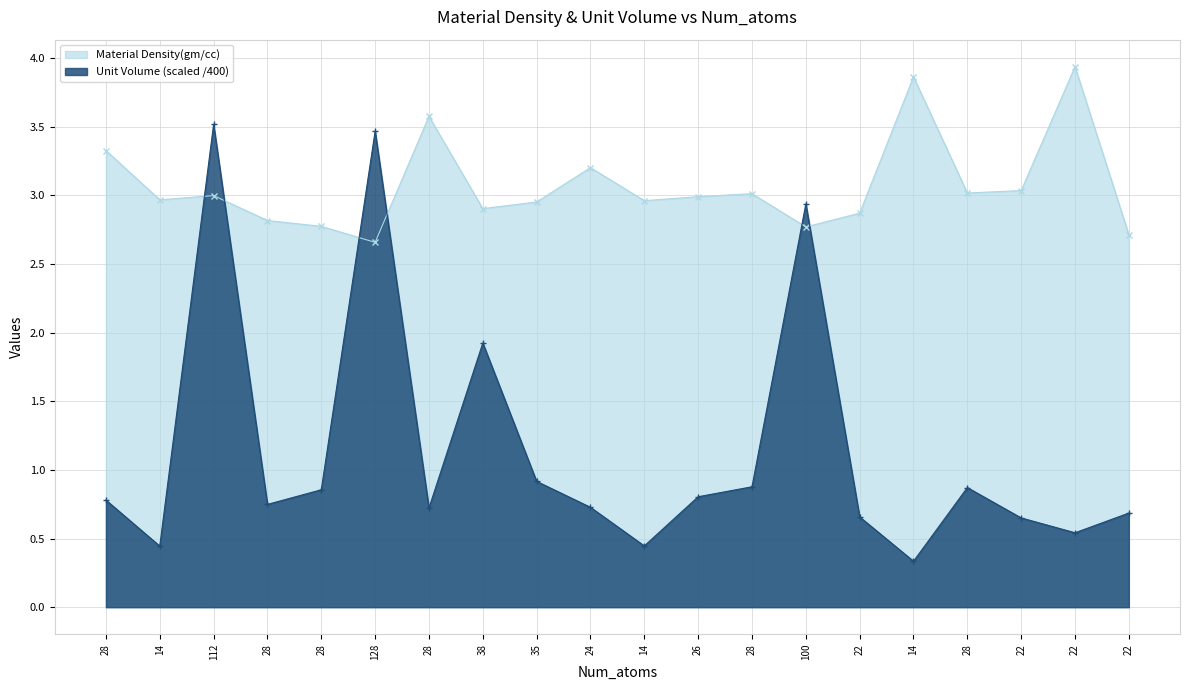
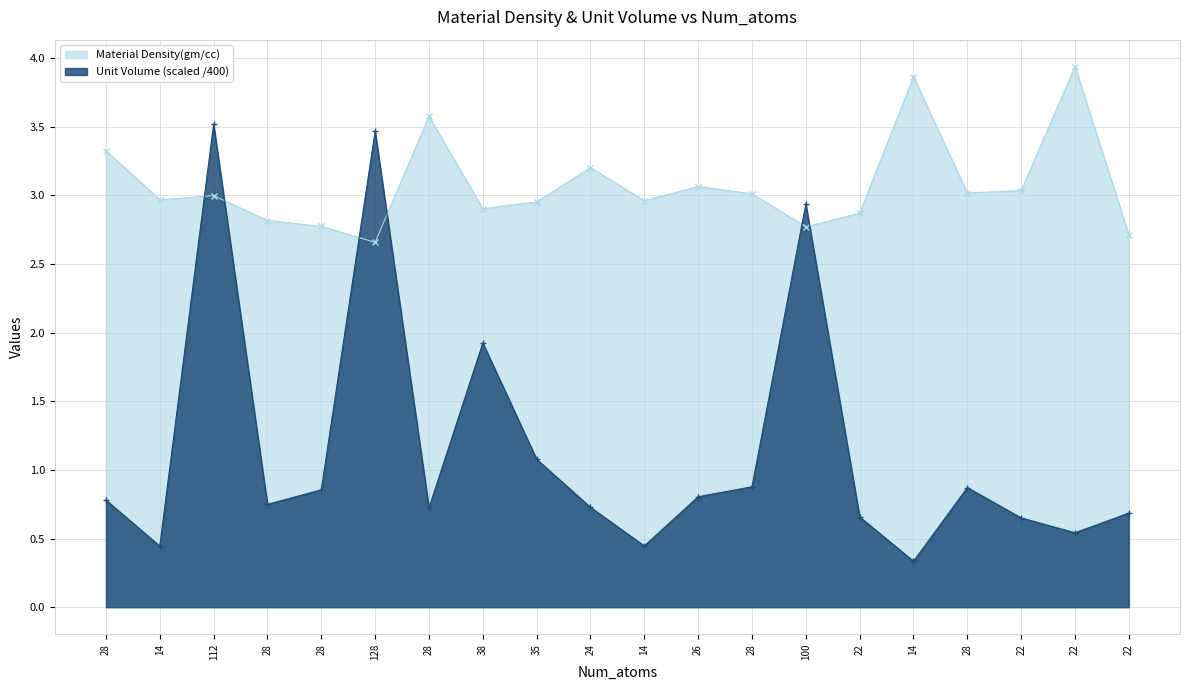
  {
    "Material Density(gm/cc)": {
      "112": 3.00,
      "128": 2.66,
      "38": 2.90,
      "35": 2.95,
      "24": 3.20,
-     "26": 2.99,
+     "26": 3.06,
      "100": 2.77
    },
    "Unit Volume (scaled /400)": {
      "112": 3.52,
      "128": 3.47,
      "38": 1.92,
-     "35": 0.92,
+     "35": 1.08,
      "24": 0.73,
      "26": 0.80,
      "100": 2.94
    }
  }
